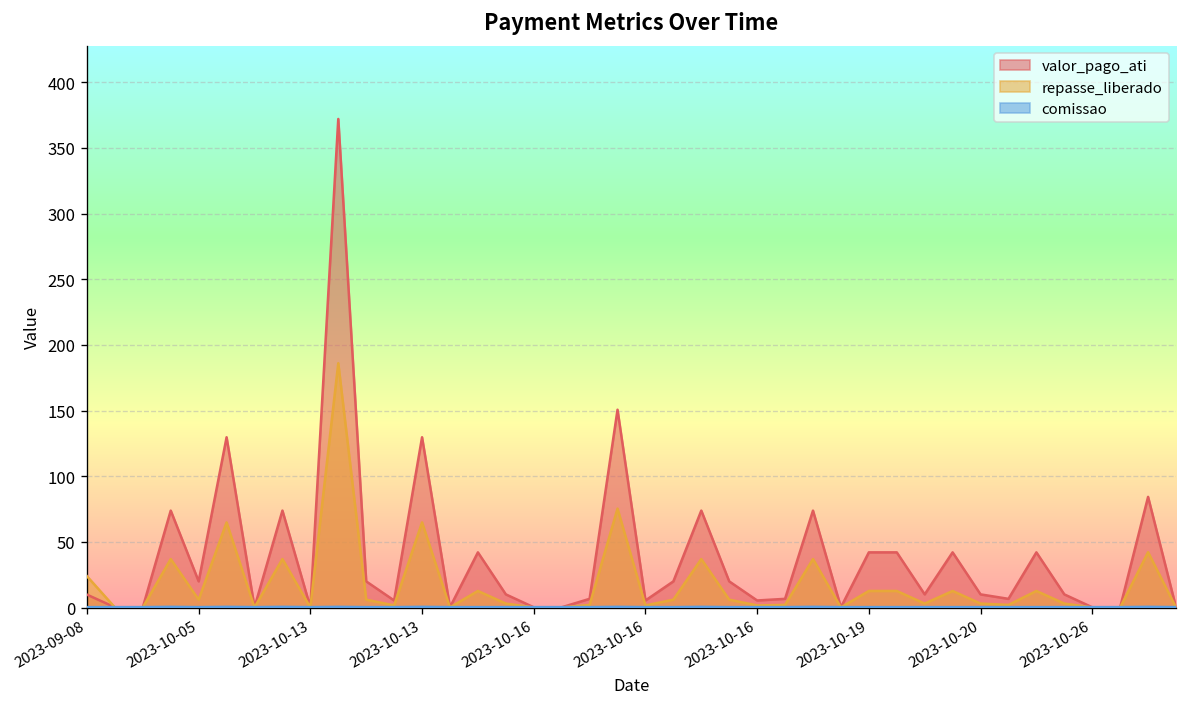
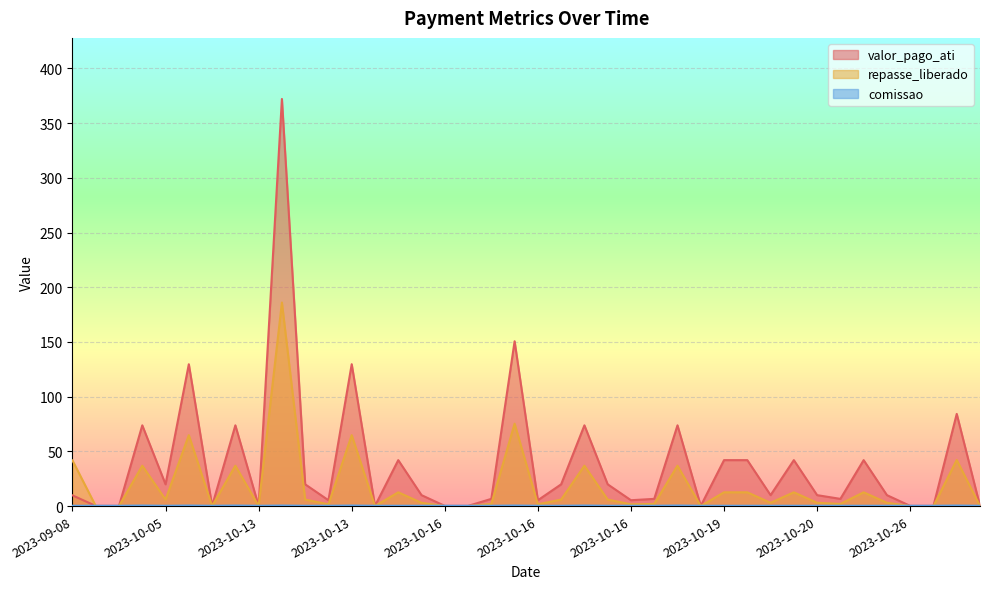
  {
    "valor_pago_ati": {
      "2023-09-08": 10
    },
    "repasse_liberado": {
-     "2023-09-08": 24
+     "2023-09-08": 42
    },
    "comissao": {
      "2023-09-08": 0
    }
  }
